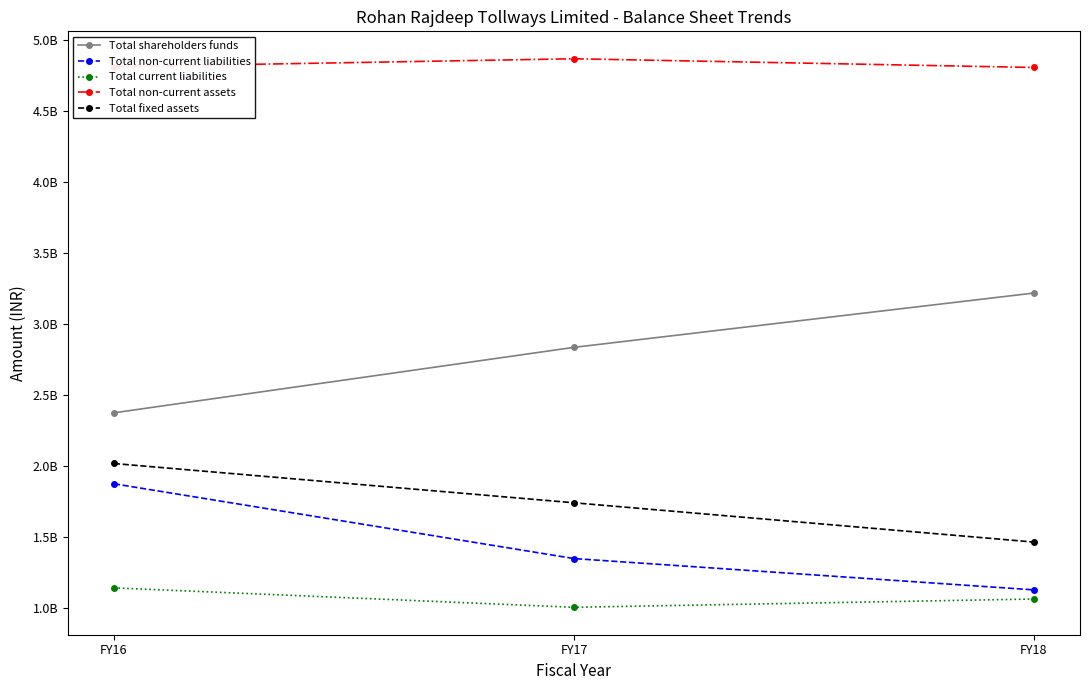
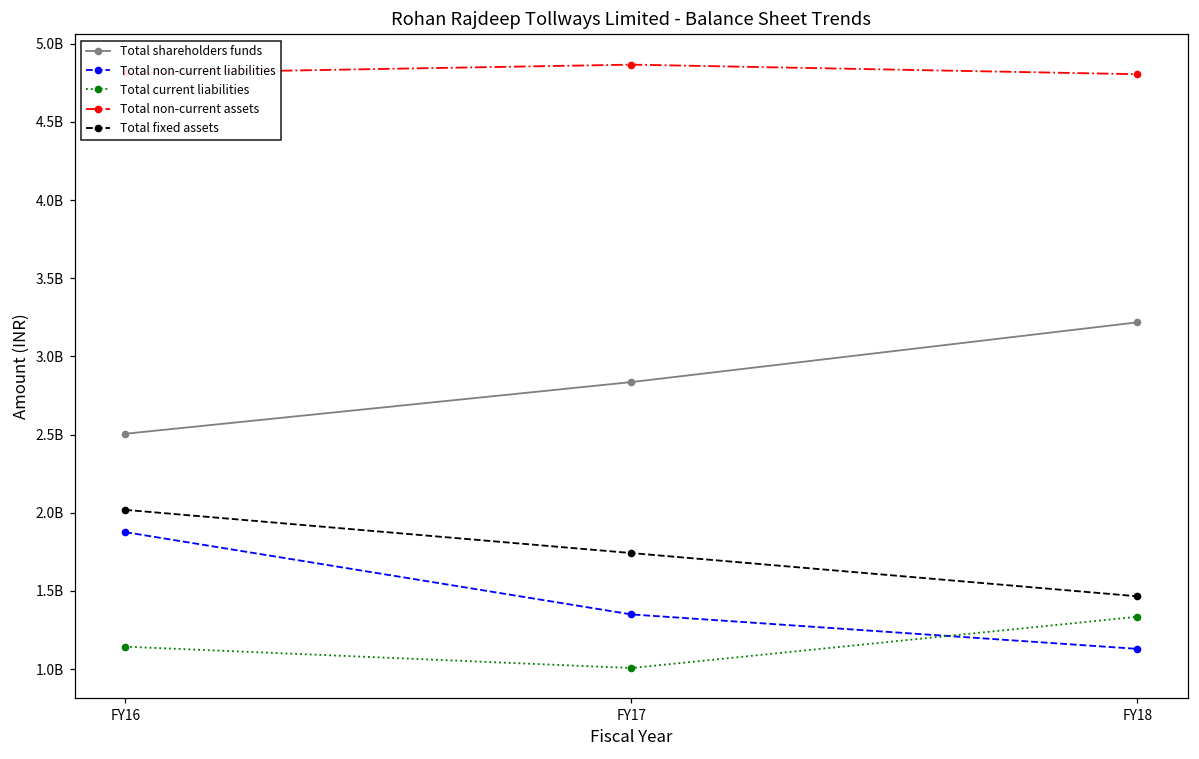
  {
    "Total shareholders funds": {
-     "FY16": 2380000000,
+     "FY16": 2510000000,
      "FY17": 2840000000,
      "FY18": 3220000000
    },
    "Total non-current liabilities": {
      "FY16": 1880000000,
      "FY17": 1350000000,
      "FY18": 1130000000
    },
    "Total current liabilities": {
      "FY16": 1140000000,
      "FY17": 1010000000,
-     "FY18": 1070000000
+     "FY18": 1340000000
    },
    "Total non-current assets": {
      "FY17": 4870000000,
      "FY18": 4810000000
    },
    "Total fixed assets": {
      "FY16": 2020000000,
      "FY17": 1740000000,
      "FY18": 1470000000
    }
  }
